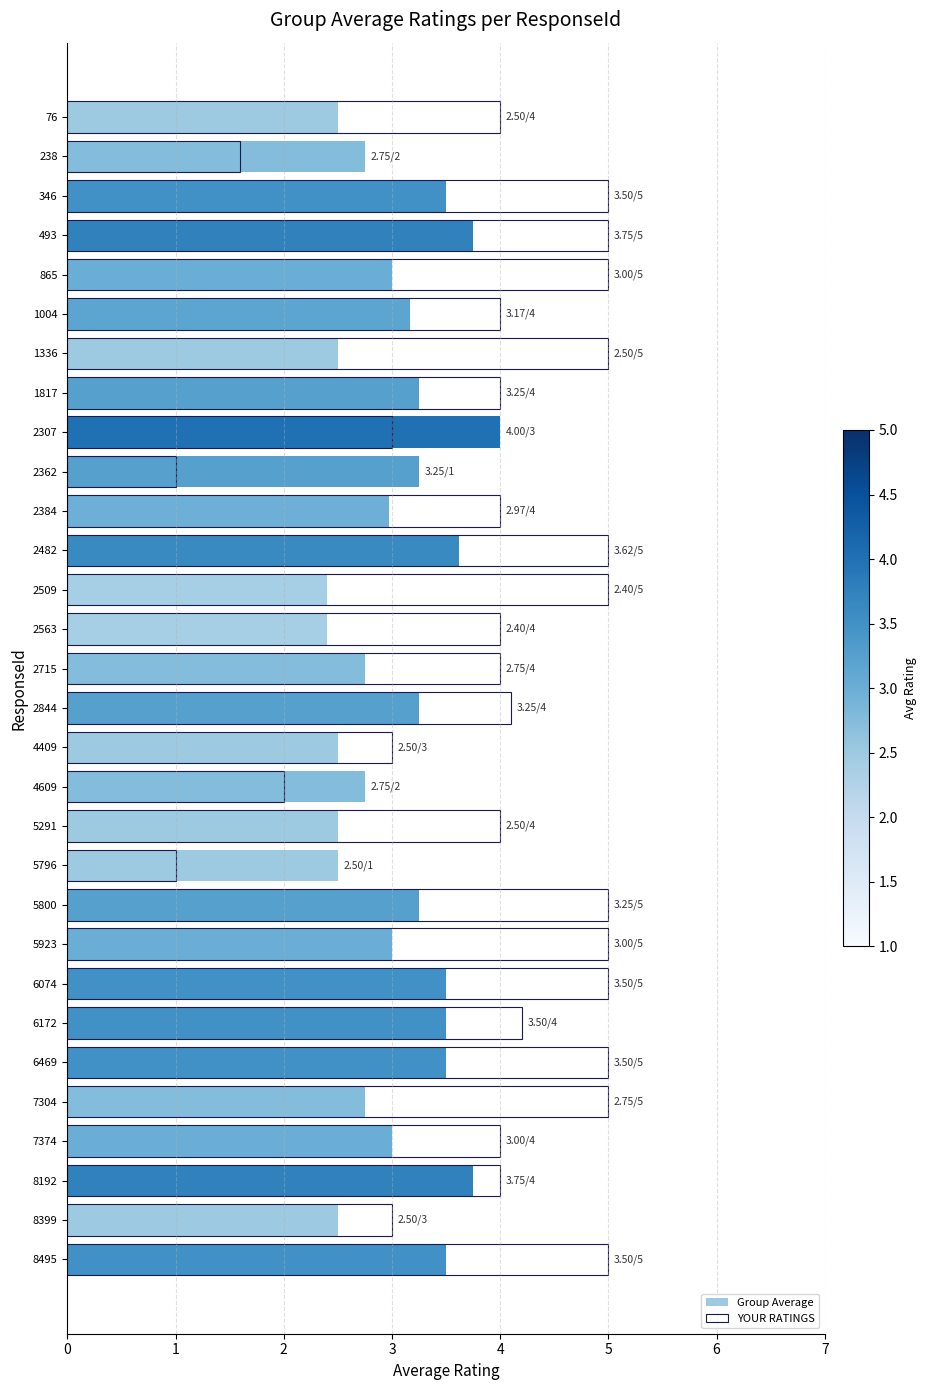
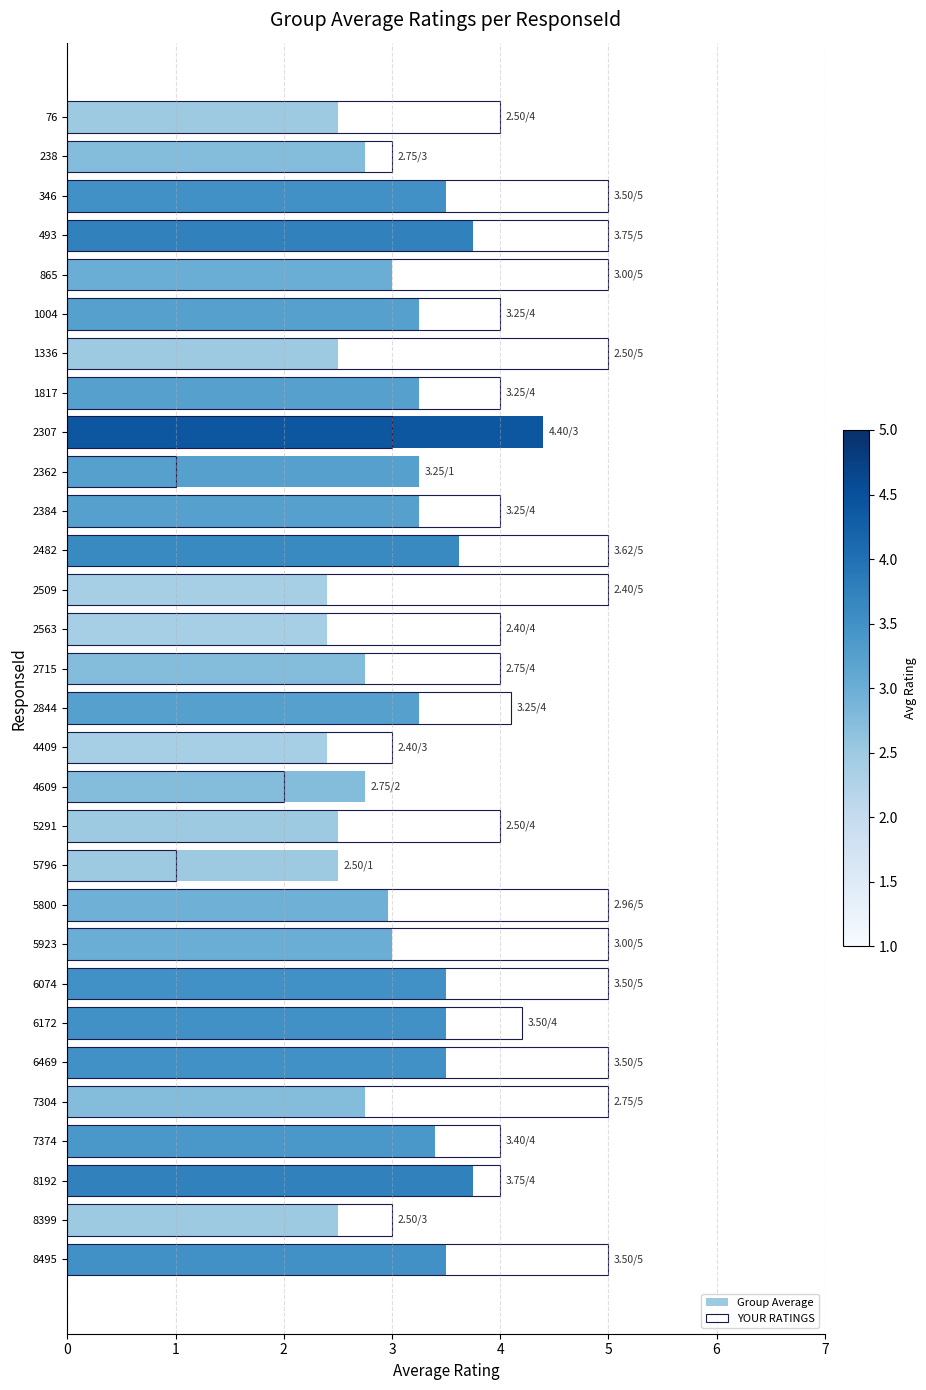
  {
    "Group Average": {
-     "1004": 3.17,
-     "2307": 4.00,
+     "1004": 3.25,
+     "2307": 4.40,
      "2362": 3.25,
-     "2384": 2.97,
-     "4409": 2.50,
+     "2384": 3.25,
+     "4409": 2.40,
      "4609": 2.75,
      "5796": 2.50,
-     "5800": 3.25,
-     "7374": 3.00
+     "5800": 2.96,
+     "7374": 3.40
    },
    "YOUR RATINGS": {
      "76": 4,
-     "238": 2,
+     "238": 3,
      "346": 5,
      "493": 5,
      "865": 5,
      "1004": 4,
      "1336": 5,
      "1817": 4,
      "2384": 4,
      "2482": 5,
      "2509": 5,
      "2563": 4,
      "2715": 4,
      "2844": 4,
      "4409": 3,
      "5291": 4,
      "5800": 5,
      "5923": 5,
      "6074": 5,
      "6172": 4,
      "6469": 5,
      "7304": 5,
      "7374": 4,
      "8192": 4,
      "8399": 3,
      "8495": 5
    }
  }
